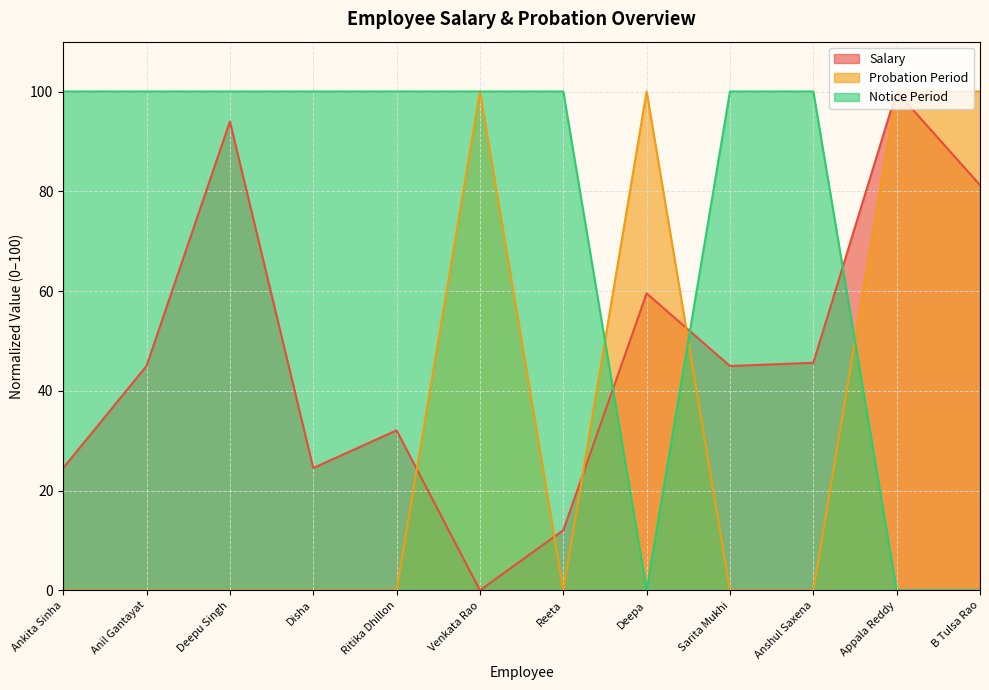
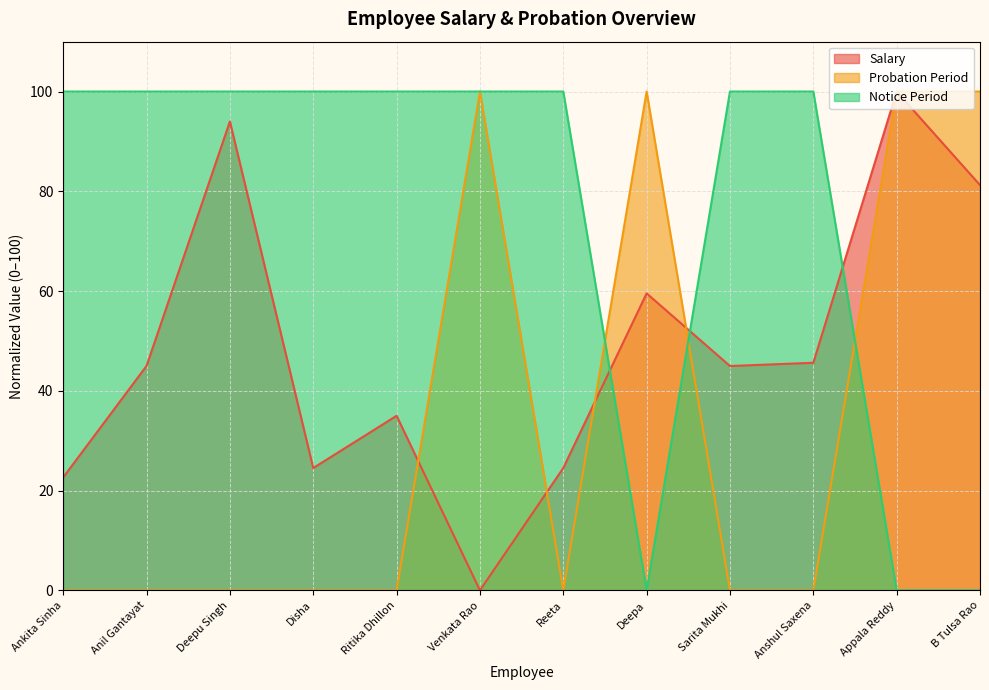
  {
    "Salary": {
-     "Ankita Sinha": 25,
+     "Ankita Sinha": 23,
      "Anil Gantayat": 45,
      "Deepu Singh": 94,
      "Disha": 25,
-     "Ritika Dhillon": 32,
+     "Ritika Dhillon": 35,
      "Venkata Rao": 0,
-     "Reeta": 12,
+     "Reeta": 25,
      "Deepa": 60,
      "Sarita Mukhi": 45,
      "Anshul Saxena": 46,
      "B Tulsa Rao": 81
    },
    "Probation Period": {
      "Ankita Sinha": 0,
      "Anil Gantayat": 0,
      "Deepu Singh": 0,
      "Disha": 0,
      "Ritika Dhillon": 0,
      "Reeta": 0,
      "Deepa": 100,
      "Sarita Mukhi": 0,
      "Anshul Saxena": 0,
      "B Tulsa Rao": 100
    },
    "Notice Period": {
      "Ankita Sinha": 100,
      "Anil Gantayat": 100,
      "Deepu Singh": 100,
      "Disha": 100,
      "Ritika Dhillon": 100,
      "Reeta": 100,
      "Deepa": 0,
      "Sarita Mukhi": 100,
      "Anshul Saxena": 100,
      "Appala Reddy": 0,
      "B Tulsa Rao": 0
    }
  }
